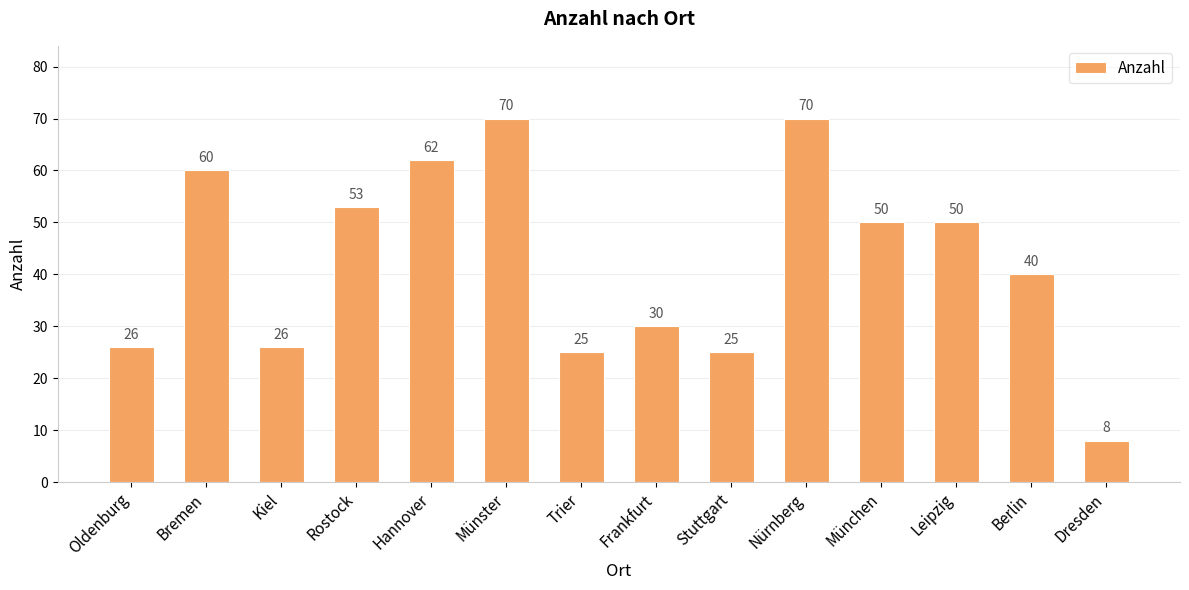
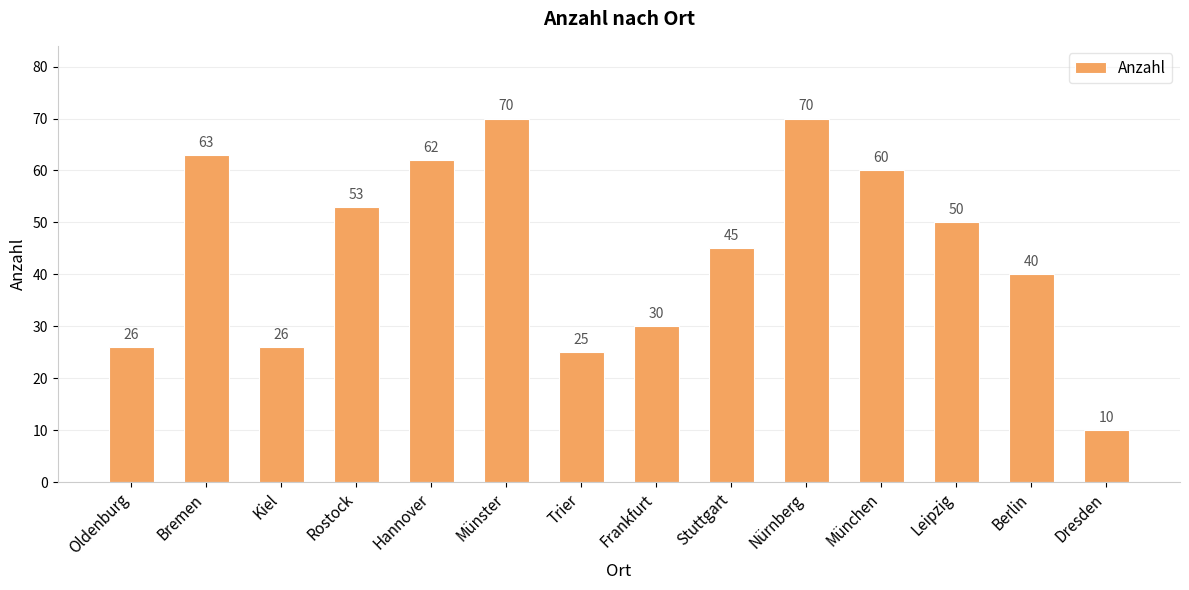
  {
    "Oldenburg": 26,
-   "Bremen": 60,
+   "Bremen": 63,
    "Kiel": 26,
    "Rostock": 53,
    "Hannover": 62,
    "Münster": 70,
    "Trier": 25,
    "Frankfurt": 30,
-   "Stuttgart": 25,
+   "Stuttgart": 45,
    "Nürnberg": 70,
-   "München": 50,
+   "München": 60,
    "Leipzig": 50,
    "Berlin": 40,
-   "Dresden": 8
+   "Dresden": 10
  }
